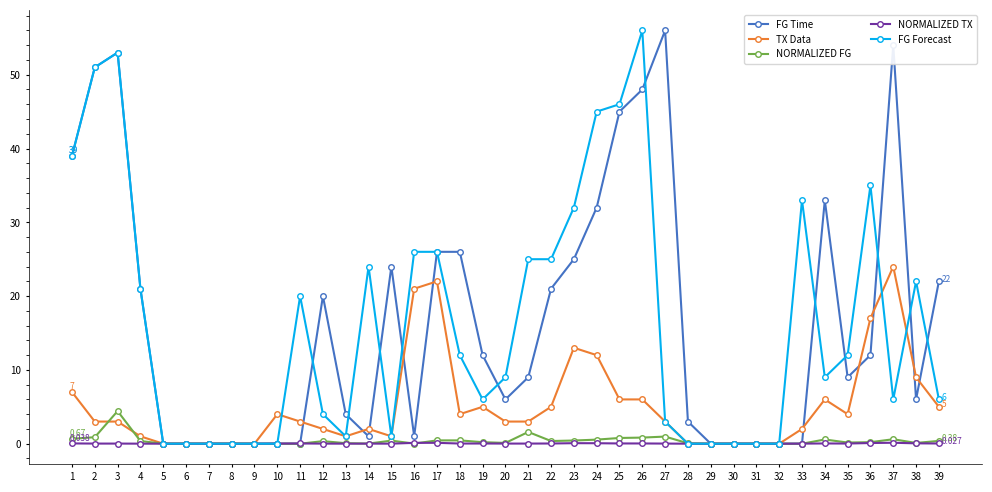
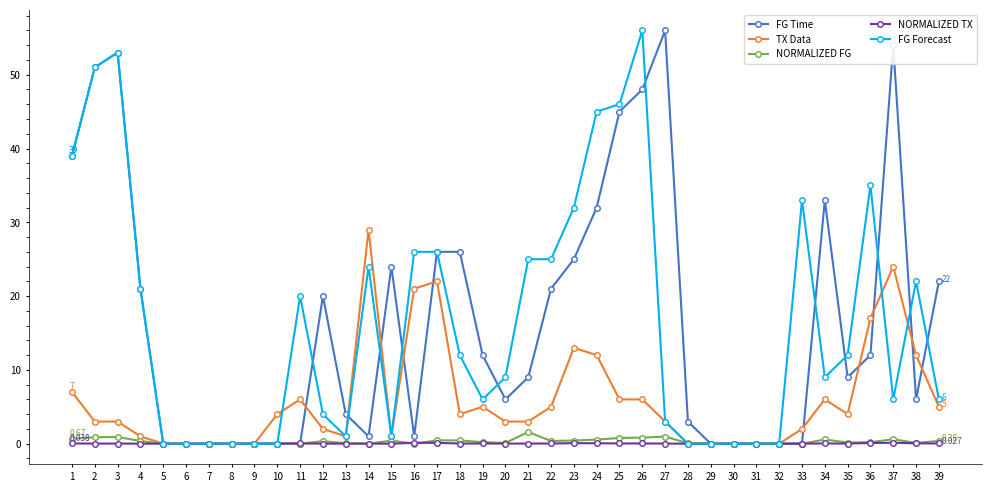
  {
    "FG Time": {
      "39": 22
    },
    "TX Data": {
      "2": 3,
      "3": 3,
      "4": 1,
      "10": 4,
-     "11": 3,
+     "11": 6,
      "12": 2,
-     "14": 2,
+     "14": 29,
      "16": 21,
      "17": 22,
      "18": 4,
      "19": 5,
      "20": 3,
      "21": 3,
      "22": 5,
      "23": 13,
      "24": 12,
      "25": 6,
      "26": 6,
      "33": 2,
      "34": 6,
      "35": 4,
      "36": 17,
      "37": 24,
-     "38": 9
+     "38": 12
    },
    "NORMALIZED FG": {
      "2": 1,
-     "3": 4,
+     "3": 1,
      "4": 0,
      "15": 0,
      "18": 0,
      "21": 2,
      "23": 0,
      "24": 1,
      "25": 1,
      "26": 1,
      "27": 1,
      "34": 1,
      "37": 1
    },
    "NORMALIZED TX": {
      "2": 0,
      "3": 0,
      "4": 0,
      "15": 0,
      "18": 0,
      "21": 0,
      "23": 0,
      "24": 0,
      "25": 0,
      "26": 0,
      "27": 0,
      "34": 0,
      "37": 0
    },
    "FG Forecast": {
      "11": 20,
      "12": 4,
      "14": 24,
      "16": 26,
      "18": 12,
      "19": 6,
      "20": 9,
      "21": 25,
      "22": 25,
      "23": 32,
      "24": 45,
      "25": 46,
      "26": 56,
      "33": 33,
      "34": 9,
      "35": 12,
      "36": 35,
      "37": 6
    }
  }
